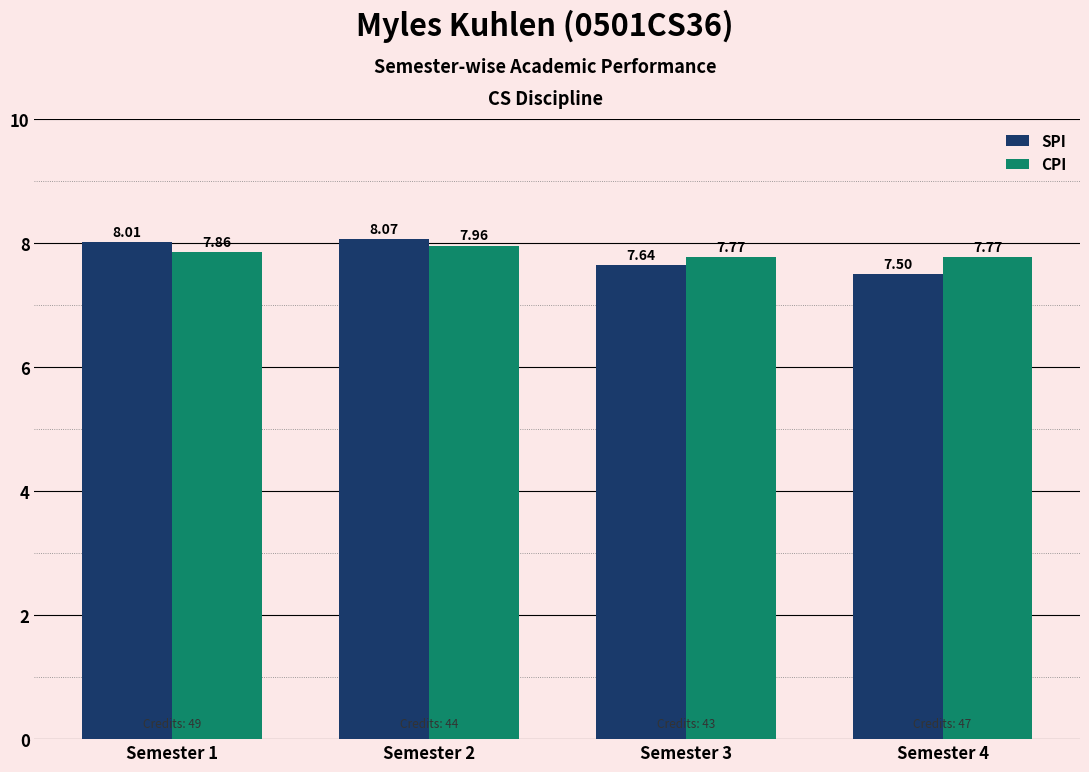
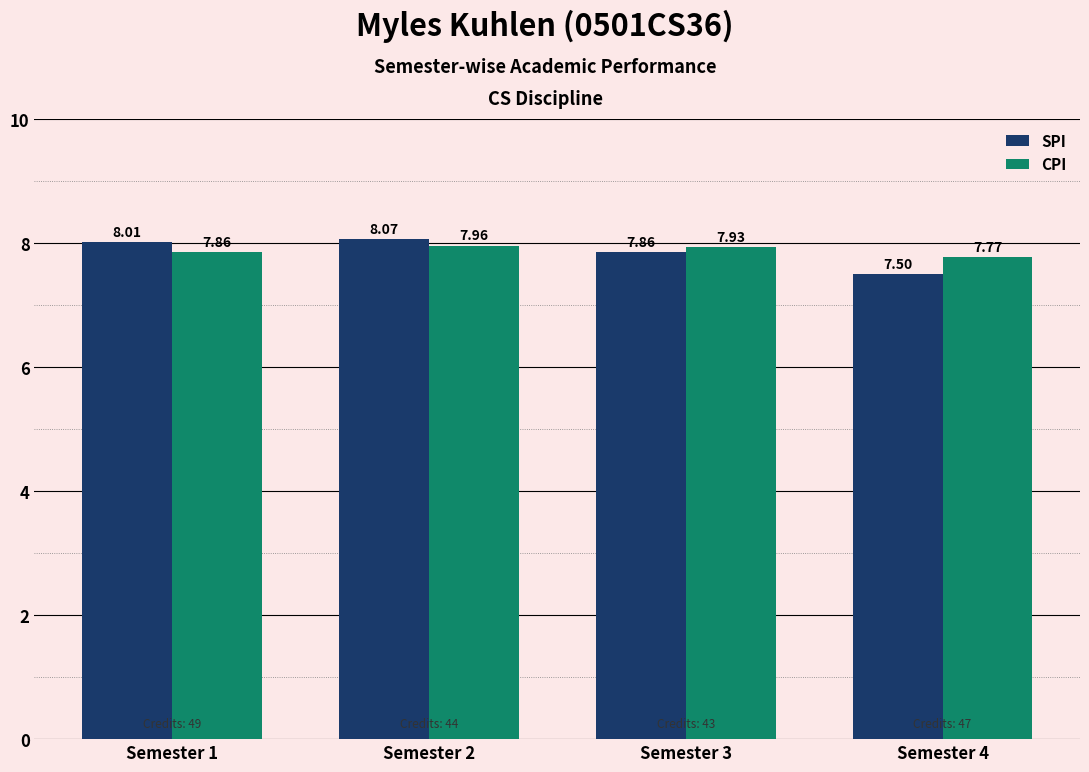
  {
    "SPI": {
      "Semester 1": 8.01,
      "Semester 2": 8.07,
-     "Semester 3": 7.64,
+     "Semester 3": 7.86,
      "Semester 4": 7.50
    },
    "CPI": {
      "Semester 1": 7.86,
      "Semester 2": 7.96,
-     "Semester 3": 7.77,
+     "Semester 3": 7.93,
      "Semester 4": 7.77
    }
  }
